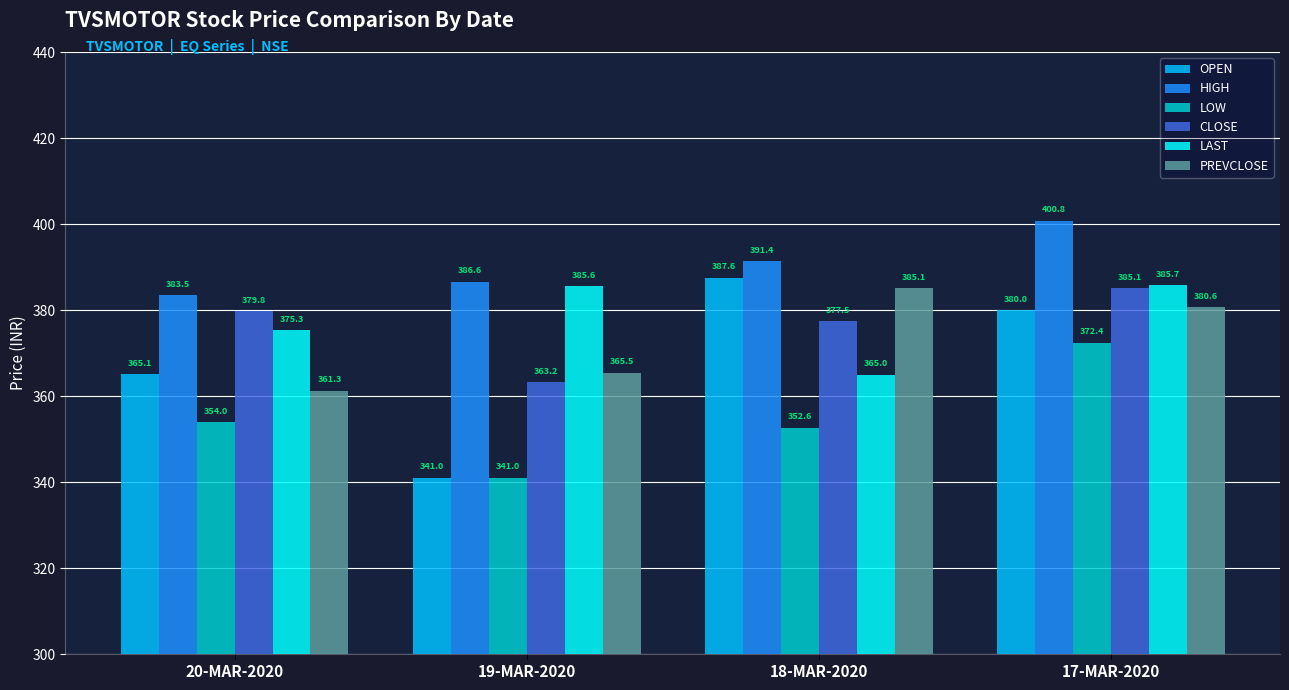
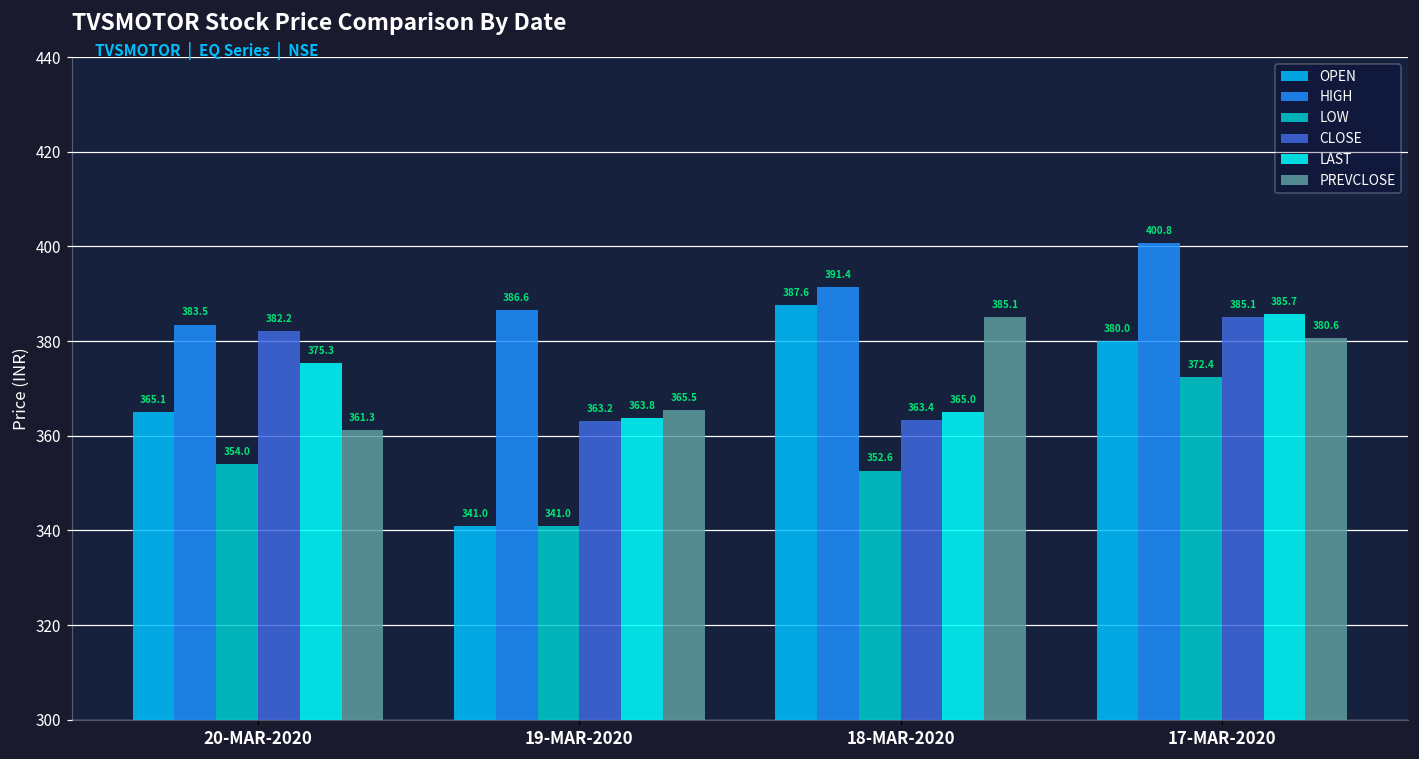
  {
    "CLOSE": {
-     "20-MAR-2020": 379.8,
+     "20-MAR-2020": 382.2,
      "19-MAR-2020": 363.2,
-     "18-MAR-2020": 377.5,
+     "18-MAR-2020": 363.4,
      "17-MAR-2020": 385.1
    },
    "LAST": {
      "20-MAR-2020": 375.3,
-     "19-MAR-2020": 385.6,
+     "19-MAR-2020": 363.8,
      "18-MAR-2020": 365.0,
      "17-MAR-2020": 385.7
    },
    "PREVCLOSE": {
      "20-MAR-2020": 361.3,
      "19-MAR-2020": 365.5,
      "18-MAR-2020": 385.1,
      "17-MAR-2020": 380.6
    }
  }
